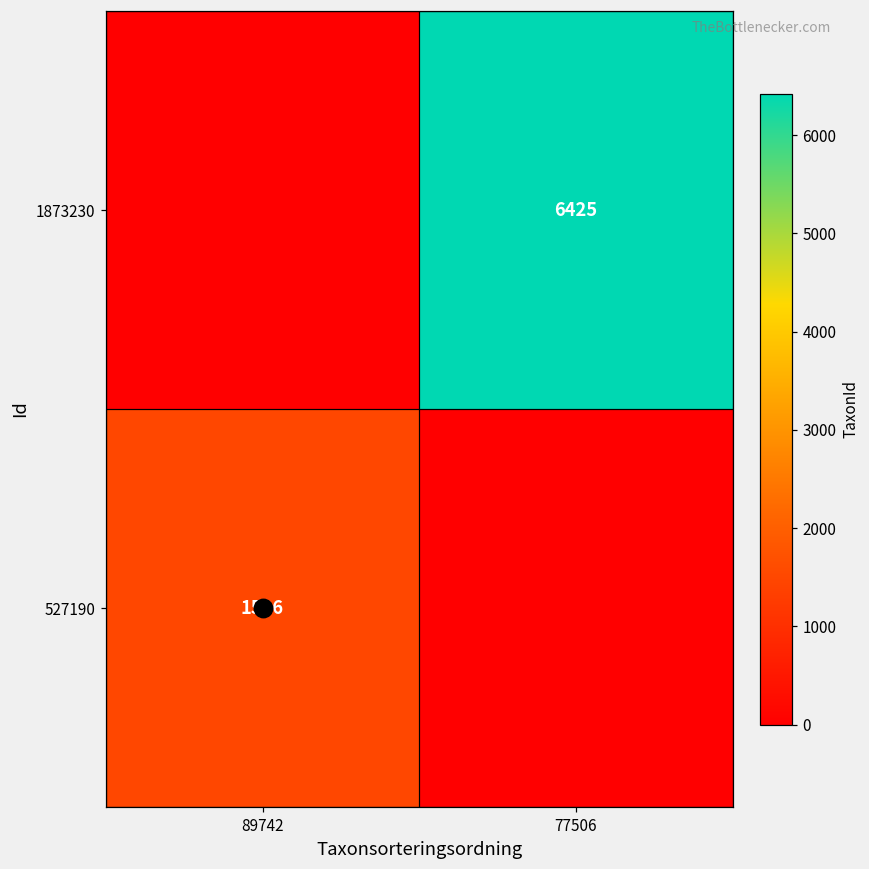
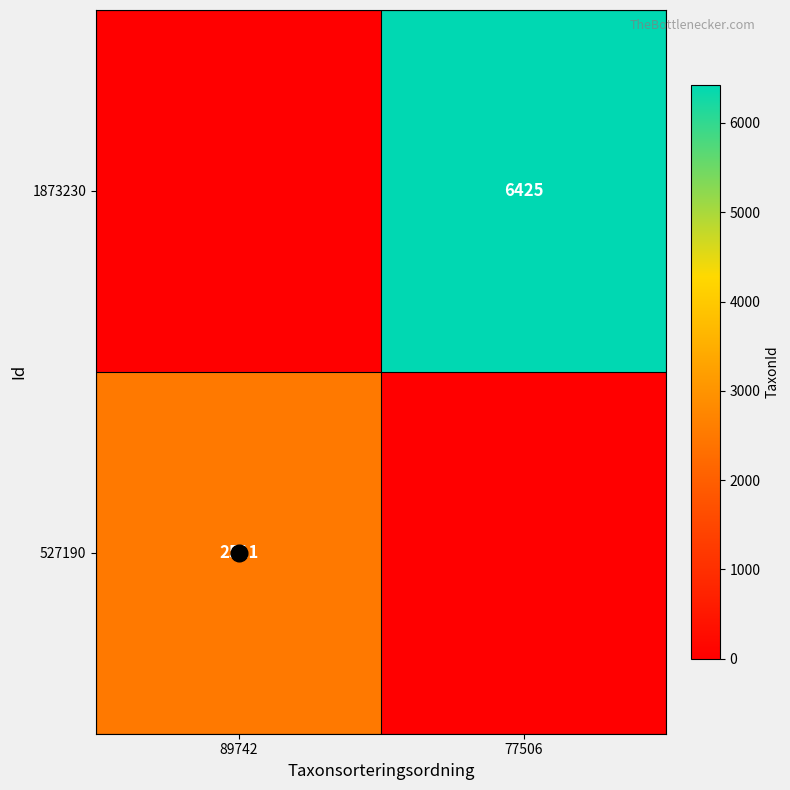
  {
    "1873230": {
      "77506": 6425
    },
    "527190": {
-     "89742": 1506
+     "89742": 2511
    }
  }
